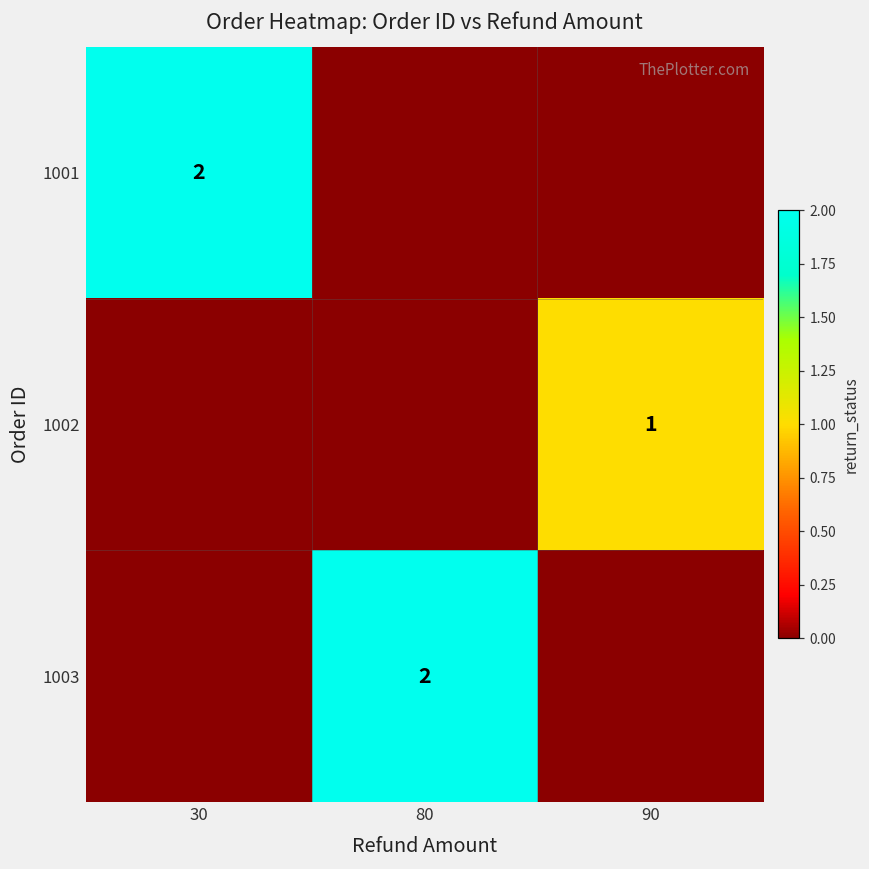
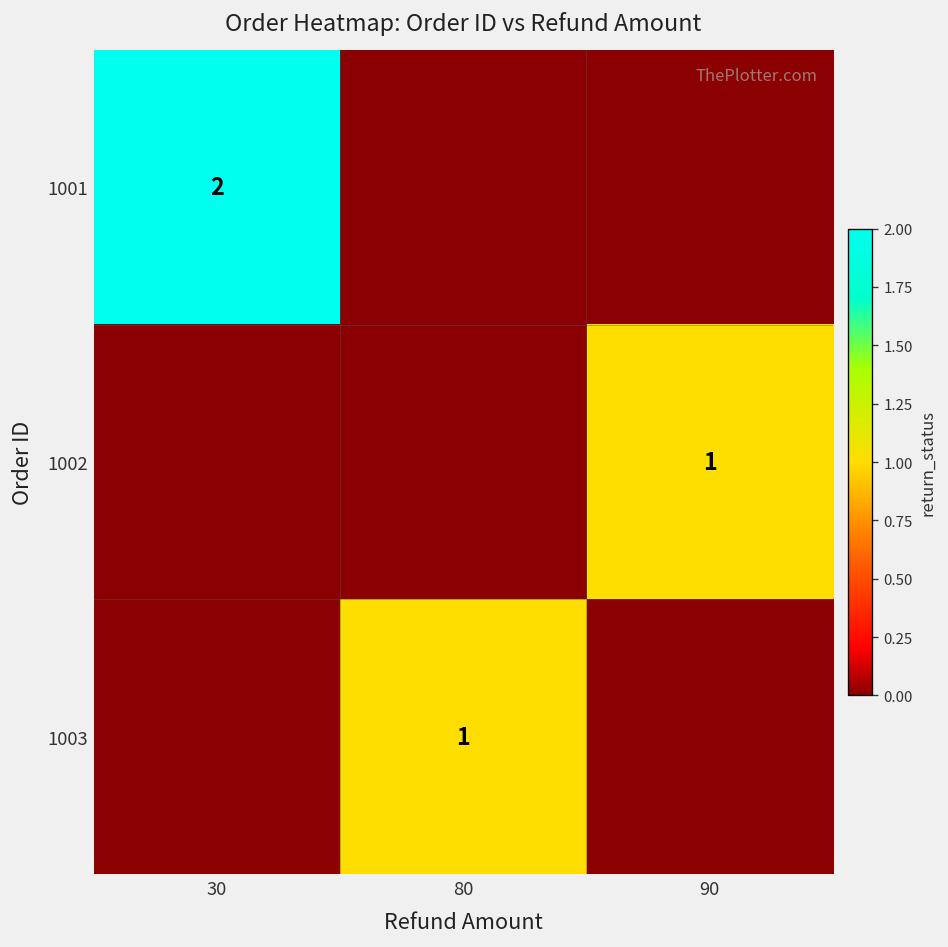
  {
    "1001": {
      "30": 2
    },
    "1002": {
      "90": 1
    },
    "1003": {
-     "80": 2
+     "80": 1
    }
  }
